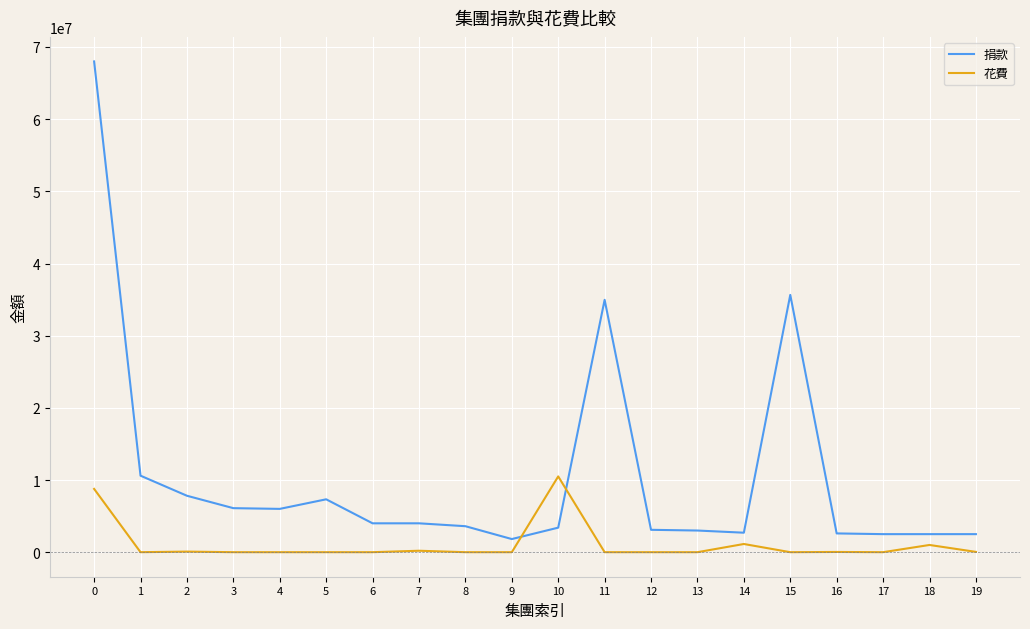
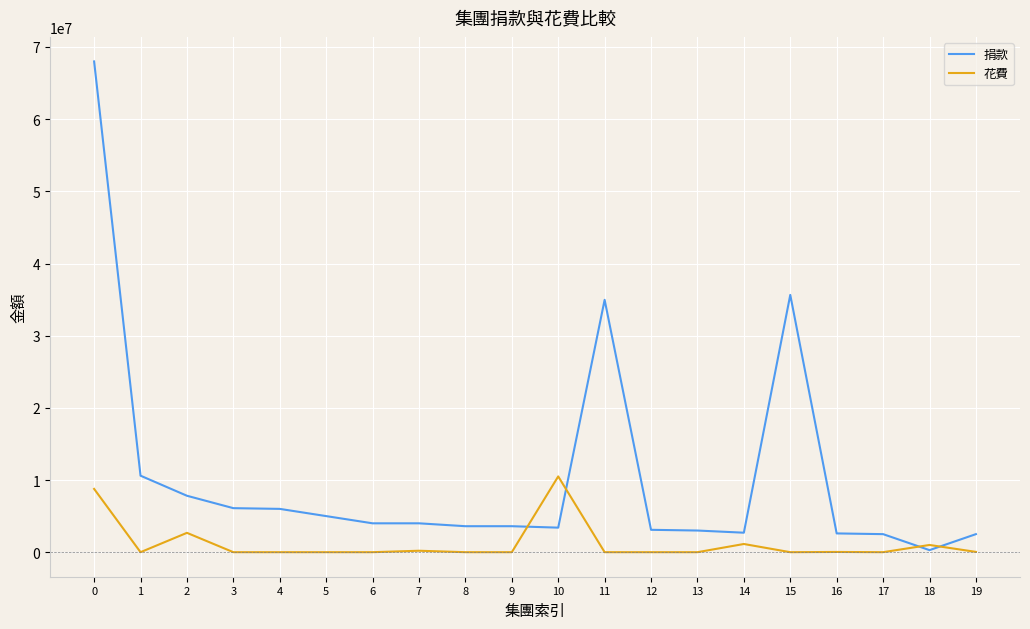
  {
    "捐款": {
      "0": 68000000,
      "1": 11000000,
      "2": 8000000,
      "3": 6000000,
      "4": 6000000,
-     "5": 7000000,
+     "5": 5000000,
      "6": 4000000,
      "7": 4000000,
      "8": 4000000,
-     "9": 2000000,
+     "9": 4000000,
      "10": 3000000,
      "11": 35000000,
      "12": 3000000,
      "13": 3000000,
      "14": 3000000,
      "15": 36000000,
      "16": 3000000,
      "17": 3000000,
-     "18": 3000000,
+     "18": 0,
      "19": 3000000
    },
    "花費": {
      "0": 9000000,
      "1": 0,
-     "2": 0,
+     "2": 3000000,
      "3": 0,
      "4": 0,
      "5": 0,
      "6": 0,
      "7": 0,
      "8": 0,
      "9": 0,
      "10": 10000000,
      "11": 0,
      "12": 0,
      "13": 0,
      "14": 1000000,
      "15": 0,
      "16": 0,
      "17": 0,
      "18": 1000000,
      "19": 0
    }
  }
